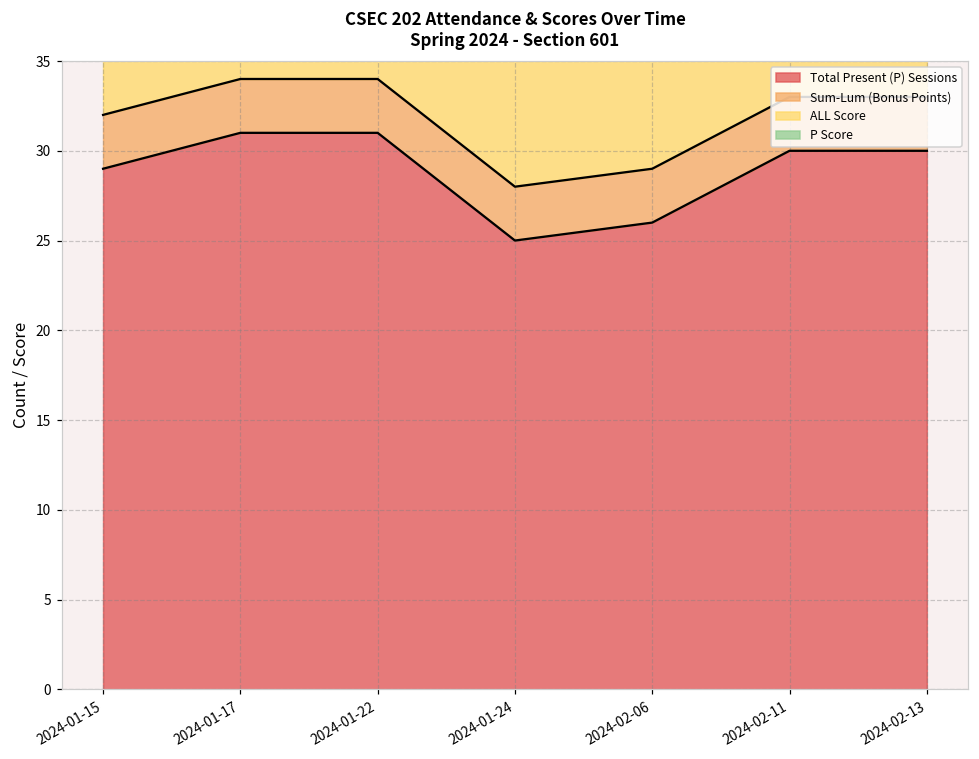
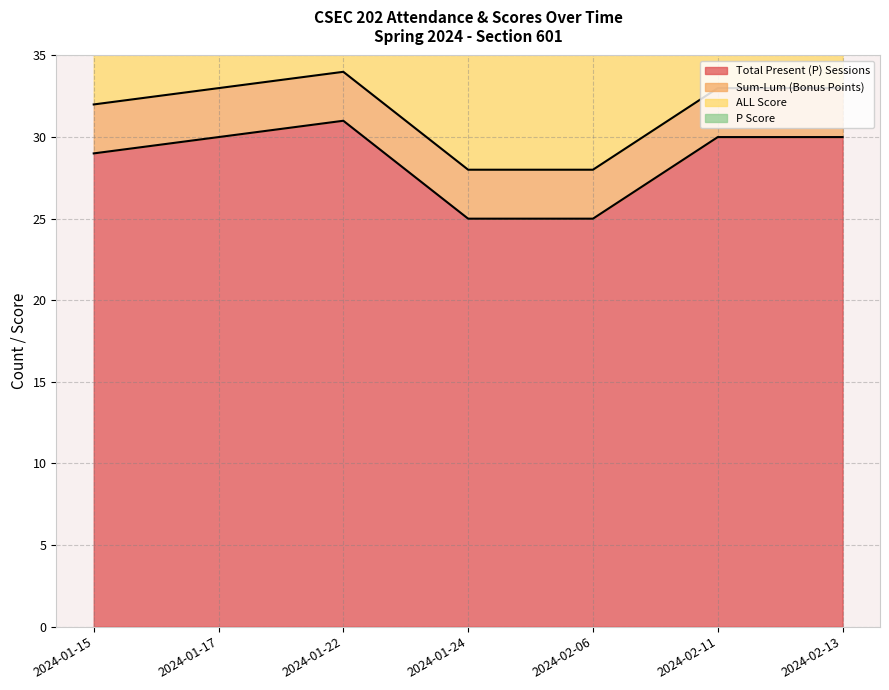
  {
    "Total Present (P) Sessions": {
      "2024-01-15": 29,
-     "2024-01-17": 31,
+     "2024-01-17": 30,
      "2024-01-22": 31,
      "2024-01-24": 25,
-     "2024-02-06": 26,
+     "2024-02-06": 25,
      "2024-02-11": 30,
      "2024-02-13": 30
    }
  }
